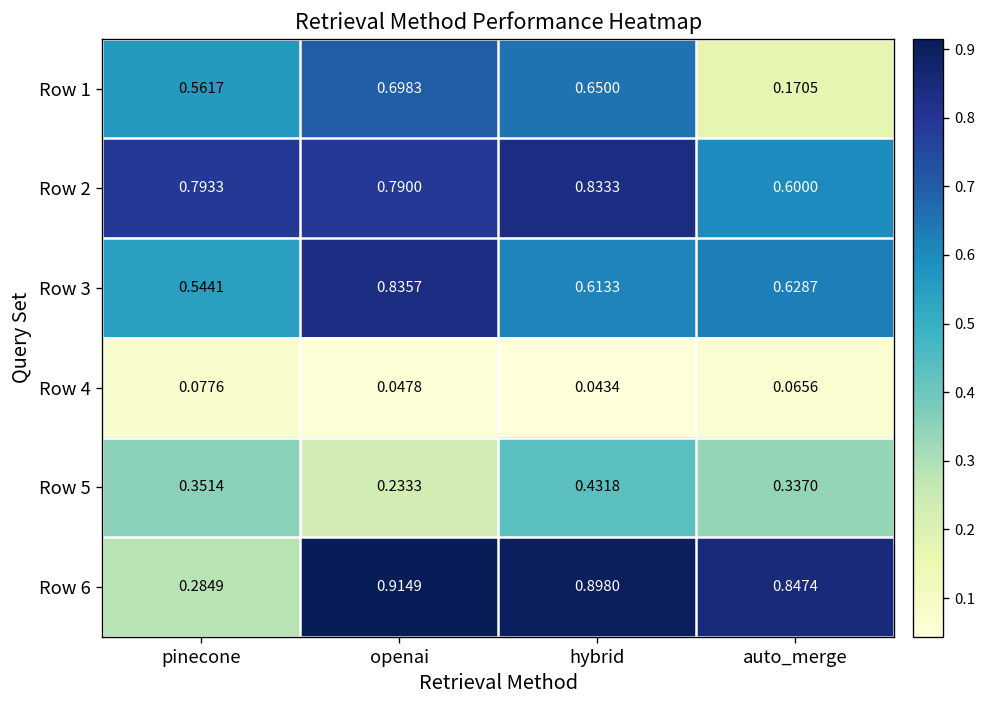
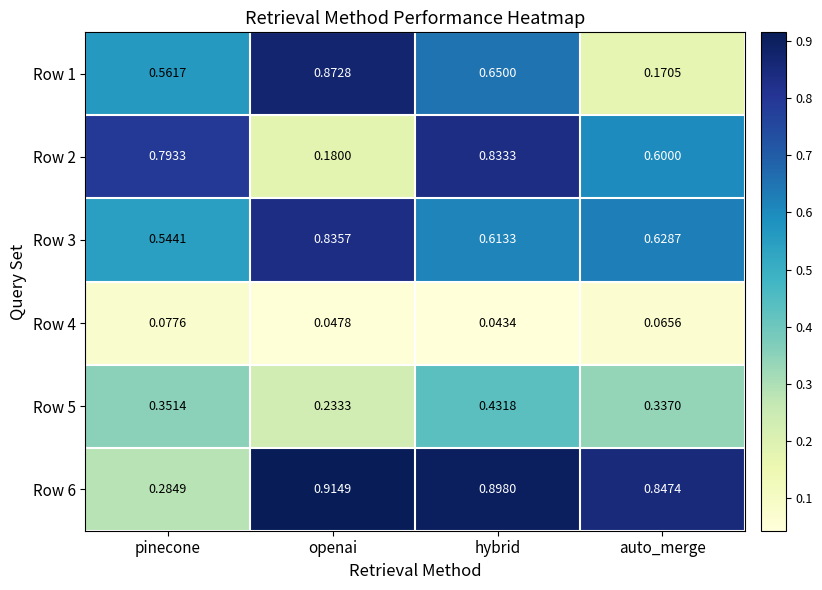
  {
    "Row 1": {
      "pinecone": 0.5617,
-     "openai": 0.6983,
+     "openai": 0.8728,
      "hybrid": 0.6500,
      "auto_merge": 0.1705
    },
    "Row 2": {
      "pinecone": 0.7933,
-     "openai": 0.7900,
+     "openai": 0.1800,
      "hybrid": 0.8333,
      "auto_merge": 0.6000
    },
    "Row 3": {
      "pinecone": 0.5441,
      "openai": 0.8357,
      "hybrid": 0.6133,
      "auto_merge": 0.6287
    },
    "Row 4": {
      "pinecone": 0.0776,
      "openai": 0.0478,
      "hybrid": 0.0434,
      "auto_merge": 0.0656
    },
    "Row 5": {
      "pinecone": 0.3514,
      "openai": 0.2333,
      "hybrid": 0.4318,
      "auto_merge": 0.3370
    },
    "Row 6": {
      "pinecone": 0.2849,
      "openai": 0.9149,
      "hybrid": 0.8980,
      "auto_merge": 0.8474
    }
  }
